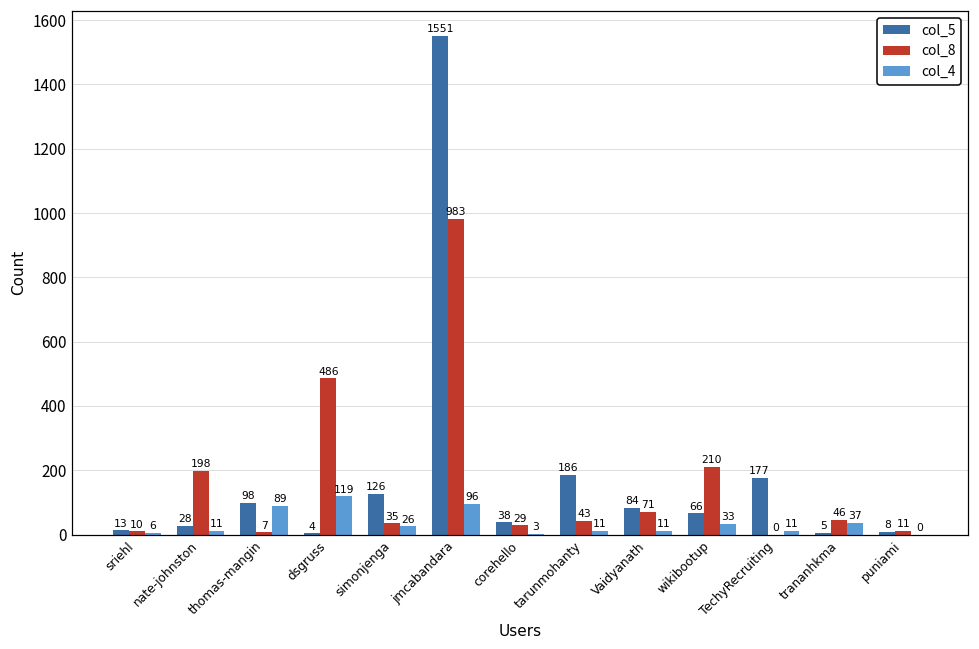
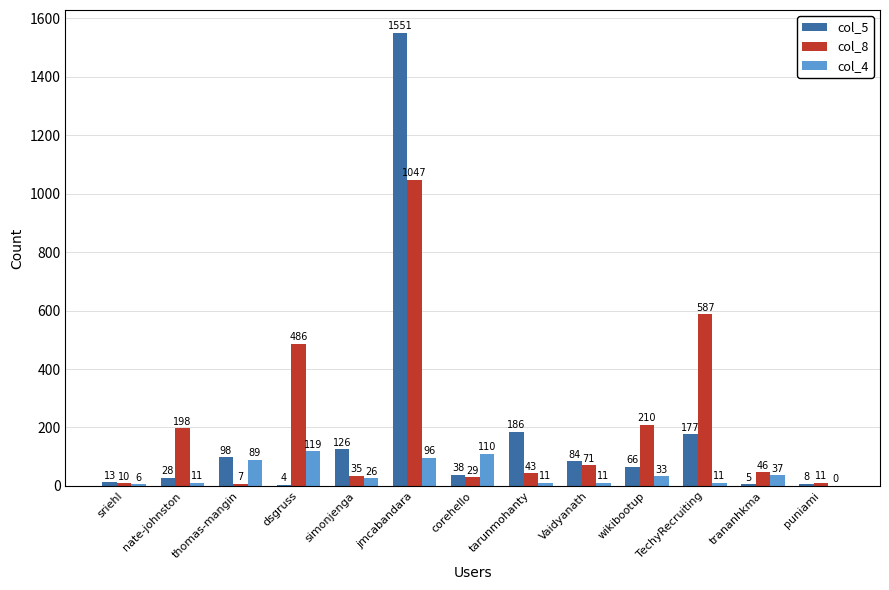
  {
    "col_5": {
      "sriehl": 13,
      "nate-johnston": 28,
      "thomas-mangin": 98,
      "dsgruss": 4,
      "simonjenga": 126,
      "jmcabandara": 1551,
      "corehello": 38,
      "tarunmohanty": 186,
      "Vaidyanath": 84,
      "wikibootup": 66,
      "TechyRecruiting": 177,
      "trananhkma": 5,
      "puniami": 8
    },
    "col_8": {
      "sriehl": 10,
      "nate-johnston": 198,
      "thomas-mangin": 7,
      "dsgruss": 486,
      "simonjenga": 35,
-     "jmcabandara": 983,
+     "jmcabandara": 1047,
      "corehello": 29,
      "tarunmohanty": 43,
      "Vaidyanath": 71,
      "wikibootup": 210,
-     "TechyRecruiting": 0,
+     "TechyRecruiting": 587,
      "trananhkma": 46,
      "puniami": 11
    },
    "col_4": {
      "sriehl": 6,
      "nate-johnston": 11,
      "thomas-mangin": 89,
      "dsgruss": 119,
      "simonjenga": 26,
      "jmcabandara": 96,
-     "corehello": 3,
+     "corehello": 110,
      "tarunmohanty": 11,
      "Vaidyanath": 11,
      "wikibootup": 33,
      "TechyRecruiting": 11,
      "trananhkma": 37,
      "puniami": 0
    }
  }
